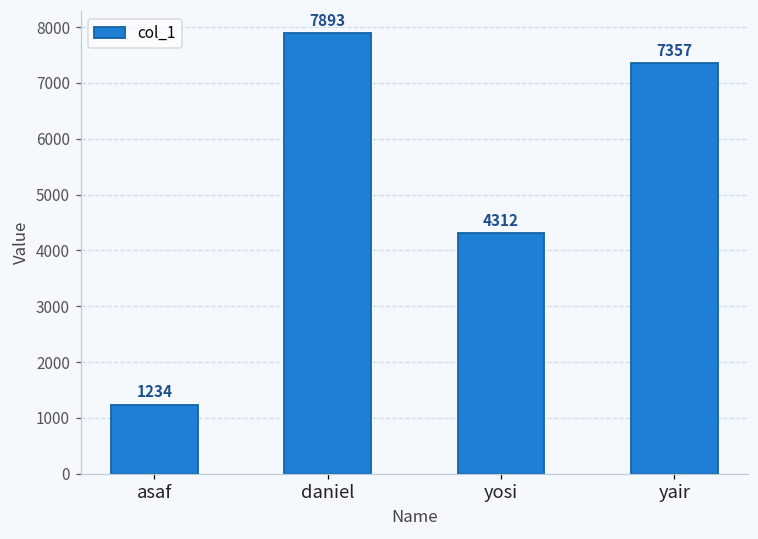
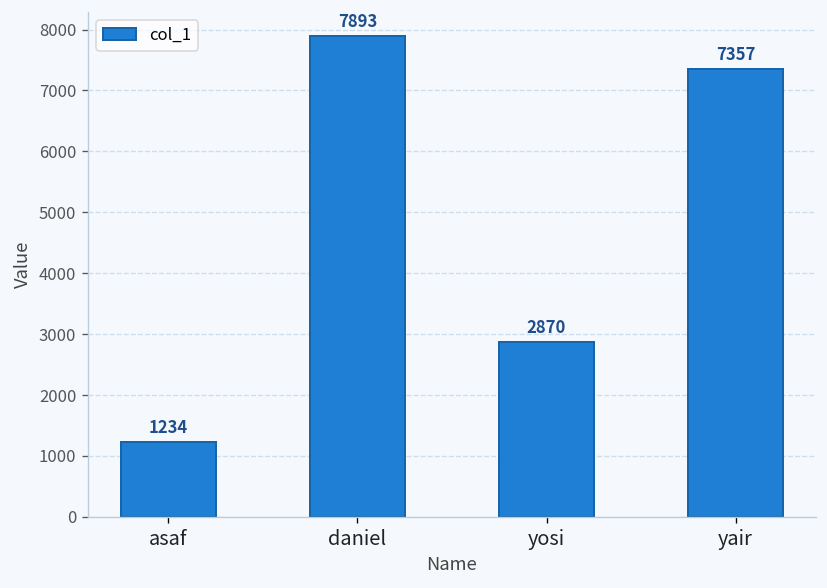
  {
    "asaf": 1234,
    "daniel": 7893,
-   "yosi": 4312,
+   "yosi": 2870,
    "yair": 7357
  }
